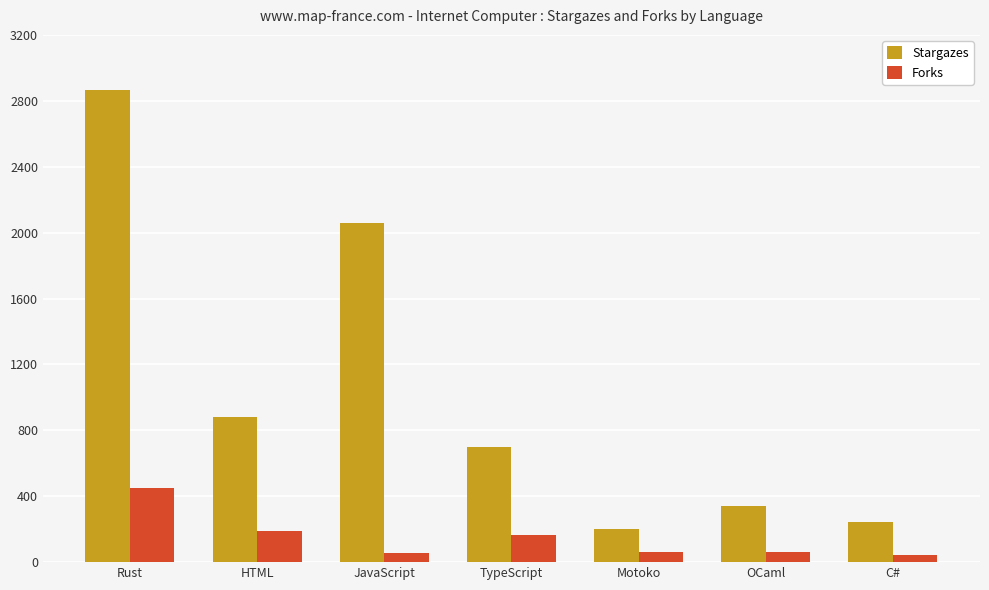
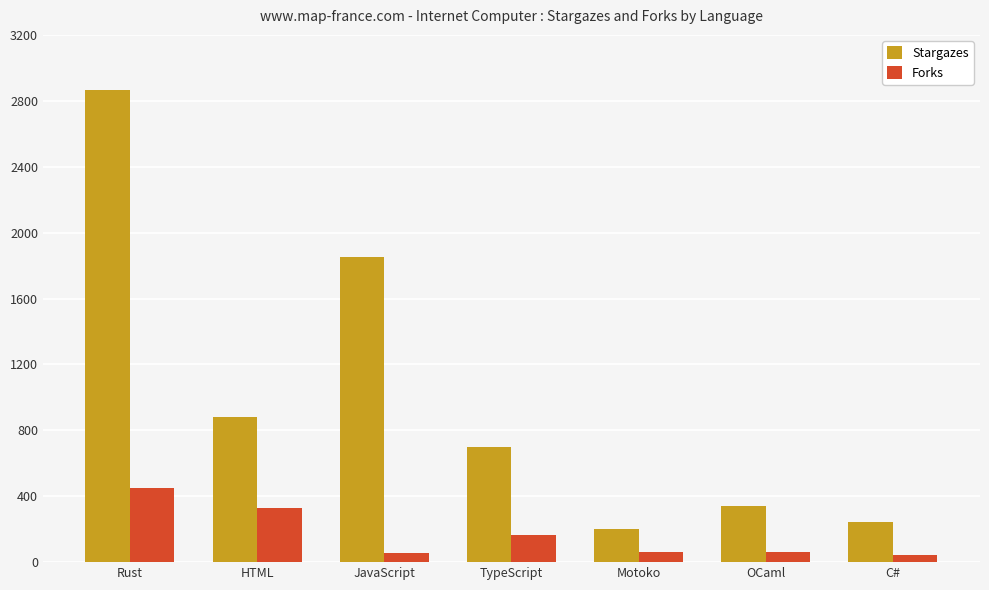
  {
    "Stargazes": {
      "Rust": 2860,
      "HTML": 880,
-     "JavaScript": 2060,
+     "JavaScript": 1850,
      "TypeScript": 700,
      "Motoko": 200,
      "OCaml": 340,
      "C#": 250
    },
    "Forks": {
      "Rust": 450,
-     "HTML": 190,
+     "HTML": 330,
      "JavaScript": 60,
      "TypeScript": 170,
      "Motoko": 60,
      "OCaml": 60,
      "C#": 50
    }
  }
